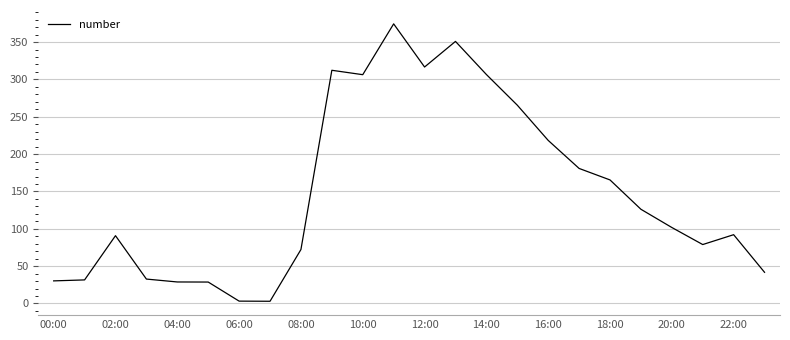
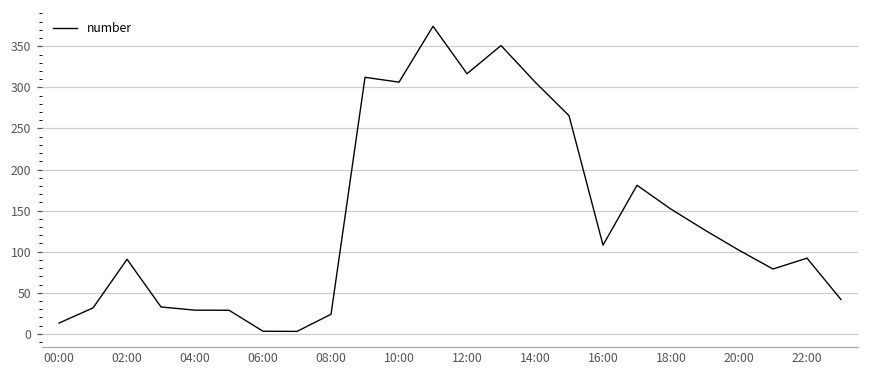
  {
-   "00:00": 30,
+   "00:00": 10,
    "02:00": 90,
    "04:00": 30,
    "06:00": 0,
-   "08:00": 70,
+   "08:00": 20,
    "10:00": 310,
    "12:00": 320,
    "14:00": 310,
-   "16:00": 220,
-   "18:00": 170,
+   "16:00": 110,
+   "18:00": 150,
    "20:00": 100,
    "22:00": 90
  }
